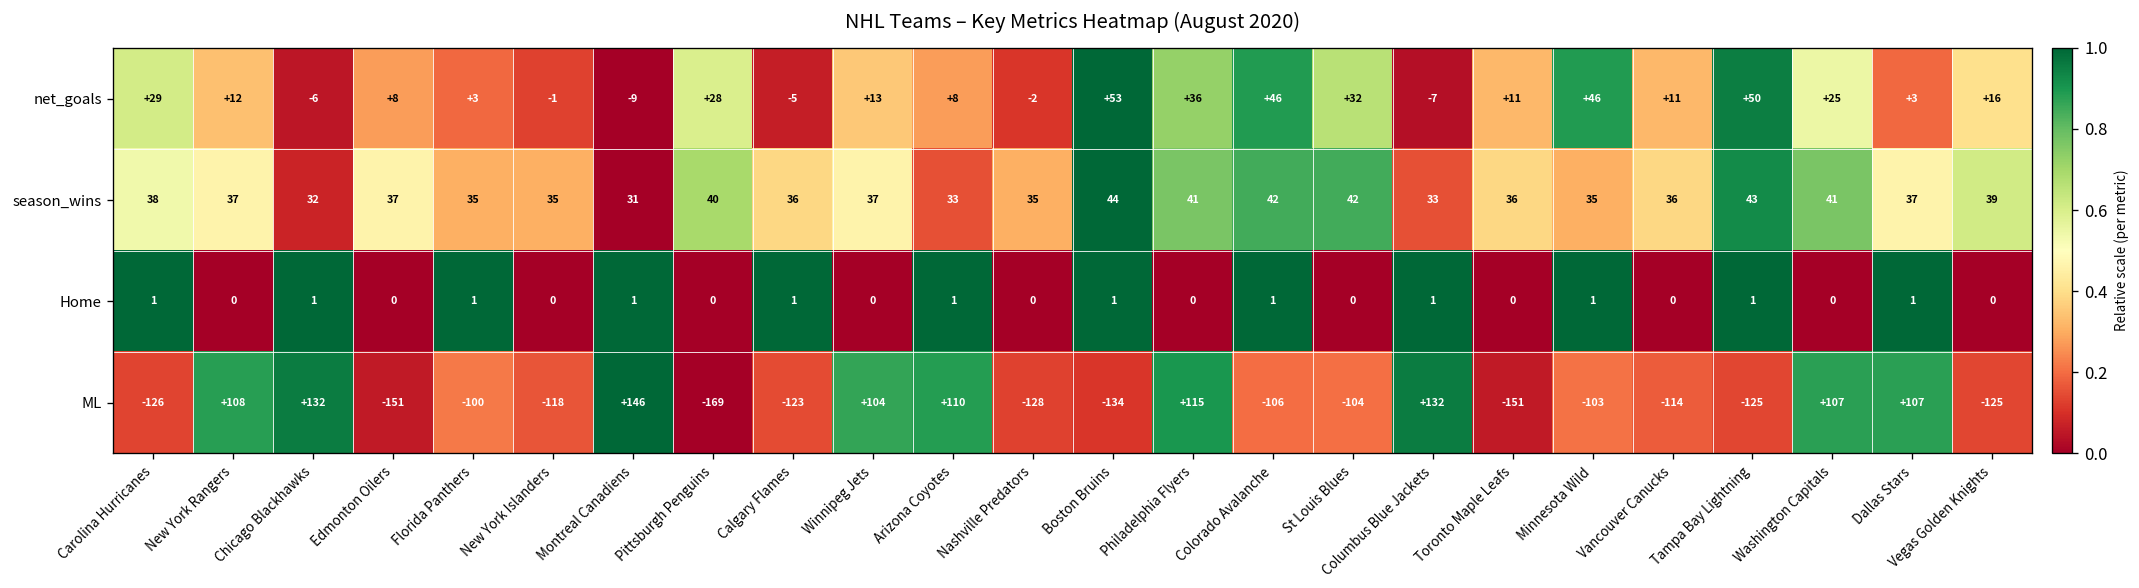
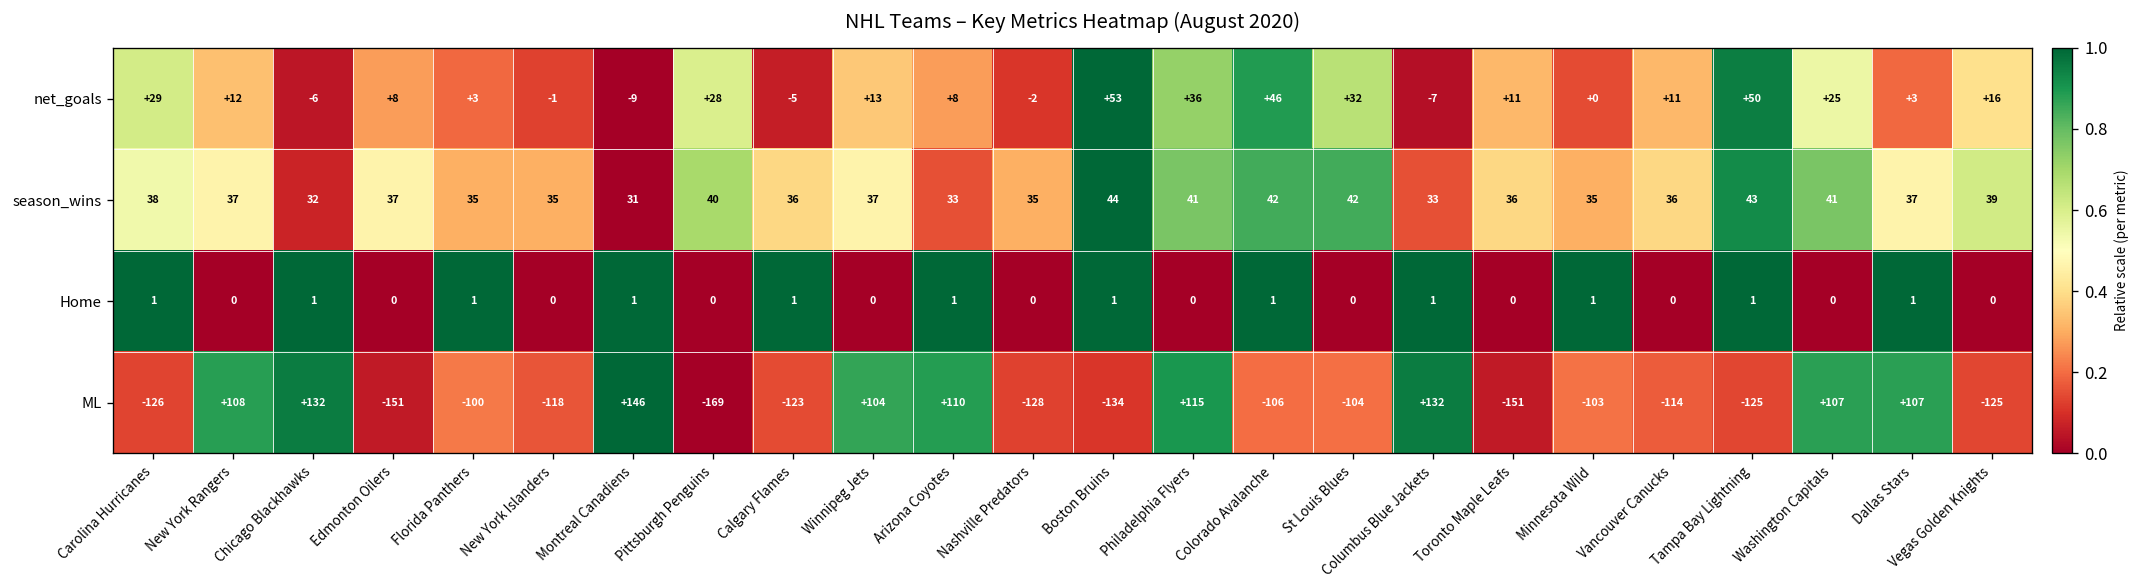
  {
    "net_goals": {
      "Carolina Hurricanes": "+29",
      "New York Rangers": "+12",
      "Chicago Blackhawks": "-6",
      "Edmonton Oilers": "+8",
      "Florida Panthers": "+3",
      "New York Islanders": "-1",
      "Montreal Canadiens": "-9",
      "Pittsburgh Penguins": "+28",
      "Calgary Flames": "-5",
      "Winnipeg Jets": "+13",
      "Arizona Coyotes": "+8",
      "Nashville Predators": "-2",
      "Boston Bruins": "+53",
      "Philadelphia Flyers": "+36",
      "Colorado Avalanche": "+46",
      "St Louis Blues": "+32",
      "Columbus Blue Jackets": "-7",
      "Toronto Maple Leafs": "+11",
-     "Minnesota Wild": "+46",
+     "Minnesota Wild": "+0",
      "Vancouver Canucks": "+11",
      "Tampa Bay Lightning": "+50",
      "Washington Capitals": "+25",
      "Dallas Stars": "+3",
      "Vegas Golden Knights": "+16"
    },
    "season_wins": {
      "Carolina Hurricanes": "38",
      "New York Rangers": "37",
      "Chicago Blackhawks": "32",
      "Edmonton Oilers": "37",
      "Florida Panthers": "35",
      "New York Islanders": "35",
      "Montreal Canadiens": "31",
      "Pittsburgh Penguins": "40",
      "Calgary Flames": "36",
      "Winnipeg Jets": "37",
      "Arizona Coyotes": "33",
      "Nashville Predators": "35",
      "Boston Bruins": "44",
      "Philadelphia Flyers": "41",
      "Colorado Avalanche": "42",
      "St Louis Blues": "42",
      "Columbus Blue Jackets": "33",
      "Toronto Maple Leafs": "36",
      "Minnesota Wild": "35",
      "Vancouver Canucks": "36",
      "Tampa Bay Lightning": "43",
      "Washington Capitals": "41",
      "Dallas Stars": "37",
      "Vegas Golden Knights": "39"
    },
    "Home": {
      "Carolina Hurricanes": "1",
      "New York Rangers": "0",
      "Chicago Blackhawks": "1",
      "Edmonton Oilers": "0",
      "Florida Panthers": "1",
      "New York Islanders": "0",
      "Montreal Canadiens": "1",
      "Pittsburgh Penguins": "0",
      "Calgary Flames": "1",
      "Winnipeg Jets": "0",
      "Arizona Coyotes": "1",
      "Nashville Predators": "0",
      "Boston Bruins": "1",
      "Philadelphia Flyers": "0",
      "Colorado Avalanche": "1",
      "St Louis Blues": "0",
      "Columbus Blue Jackets": "1",
      "Toronto Maple Leafs": "0",
      "Minnesota Wild": "1",
      "Vancouver Canucks": "0",
      "Tampa Bay Lightning": "1",
      "Washington Capitals": "0",
      "Dallas Stars": "1",
      "Vegas Golden Knights": "0"
    },
    "ML": {
      "Carolina Hurricanes": "-126",
      "New York Rangers": "+108",
      "Chicago Blackhawks": "+132",
      "Edmonton Oilers": "-151",
      "Florida Panthers": "-100",
      "New York Islanders": "-118",
      "Montreal Canadiens": "+146",
      "Pittsburgh Penguins": "-169",
      "Calgary Flames": "-123",
      "Winnipeg Jets": "+104",
      "Arizona Coyotes": "+110",
      "Nashville Predators": "-128",
      "Boston Bruins": "-134",
      "Philadelphia Flyers": "+115",
      "Colorado Avalanche": "-106",
      "St Louis Blues": "-104",
      "Columbus Blue Jackets": "+132",
      "Toronto Maple Leafs": "-151",
      "Minnesota Wild": "-103",
      "Vancouver Canucks": "-114",
      "Tampa Bay Lightning": "-125",
      "Washington Capitals": "+107",
      "Dallas Stars": "+107",
      "Vegas Golden Knights": "-125"
    }
  }
